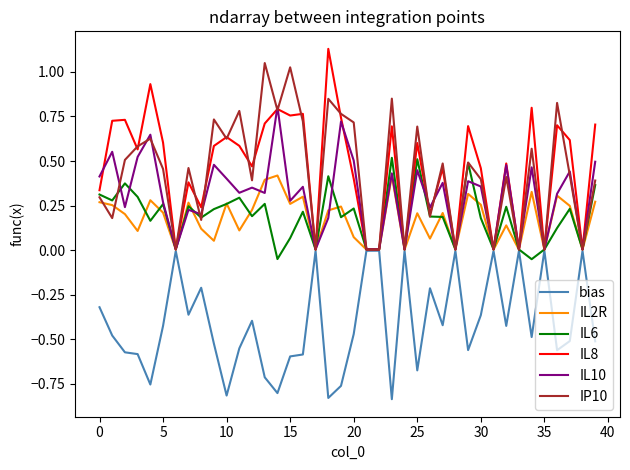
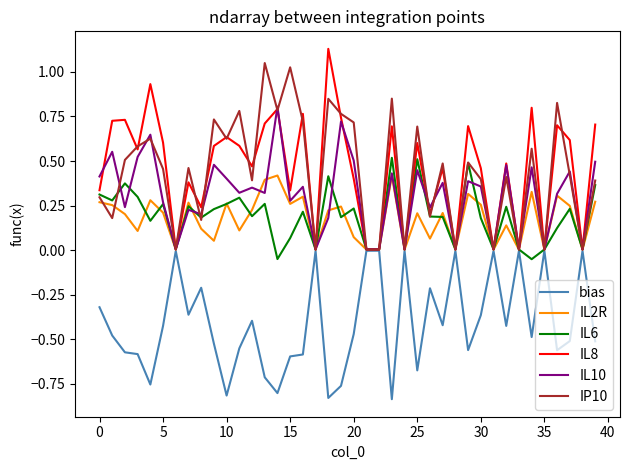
  {
    "bias": {
      "0": -0.32,
      "5": -0.43,
      "10": -0.82,
      "15": -0.60,
      "20": -0.47,
      "25": -0.68,
      "30": -0.37
    },
    "IL2R": {
      "0": 0.27,
      "5": 0.21,
      "15": 0.26,
      "20": 0.07,
      "25": 0.21,
      "30": 0.25
    },
    "IL6": {
      "0": 0.31,
      "15": 0.07,
      "20": 0.23,
      "25": 0.51,
      "30": 0.18
    },
    "IL8": {
      "0": 0.34,
      "5": 0.60,
-     "15": 0.76,
+     "15": 0.33,
      "20": 0.40,
      "25": 0.60,
      "30": 0.46
    },
    "IL10": {
      "0": 0.41,
      "10": 0.40,
      "15": 0.28,
      "20": 0.50,
      "25": 0.45,
      "30": 0.36
    },
    "IP10": {
      "0": 0.30,
      "5": 0.46,
      "15": 1.03,
      "20": 0.72,
      "25": 0.69,
      "30": 0.40
    }
  }
